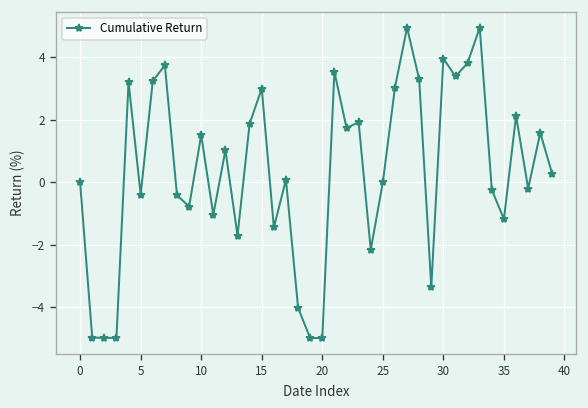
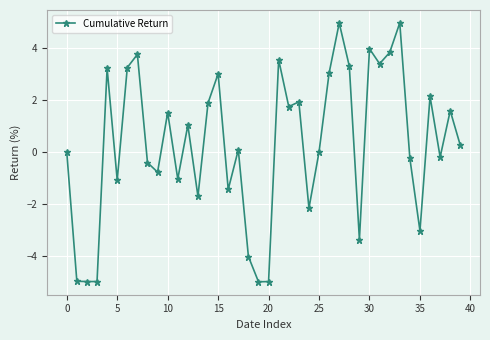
  {
    "0": 0.0,
-   "5": -0.4,
+   "5": -1.1,
    "10": 1.5,
    "15": 3.0,
    "20": -5.0,
    "25": 0.0,
    "30": 4.0,
-   "35": -1.2
+   "35": -3.0
  }
